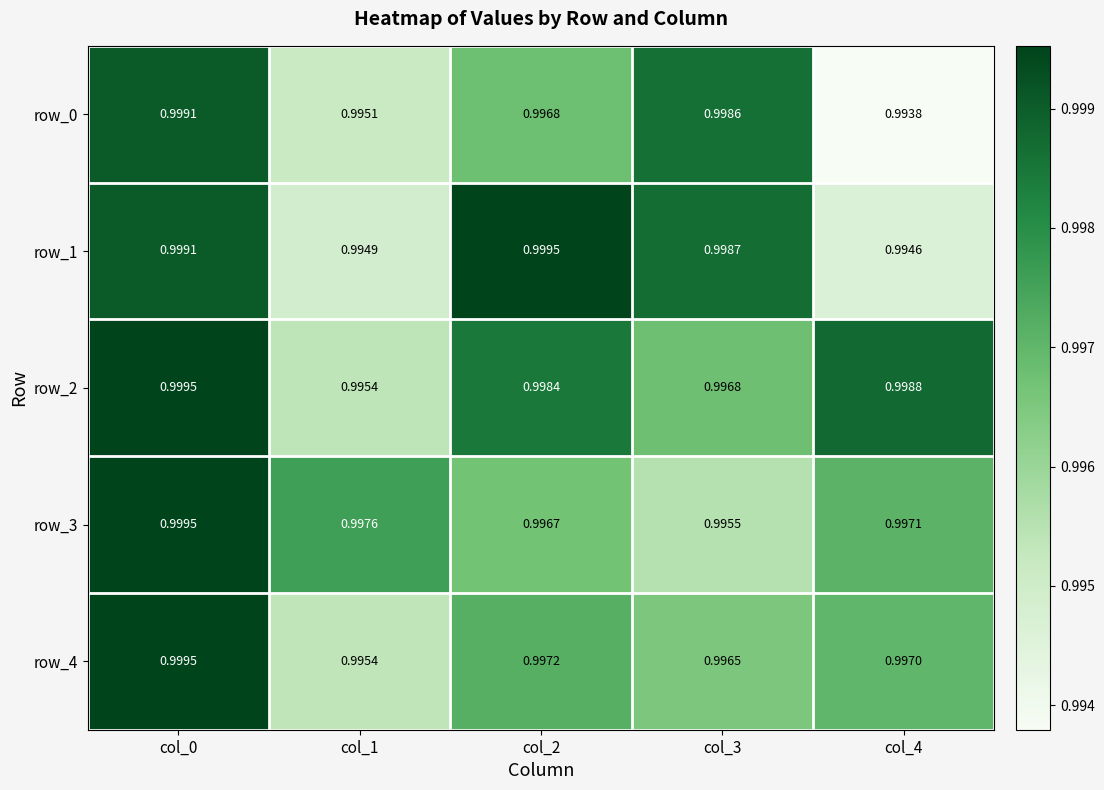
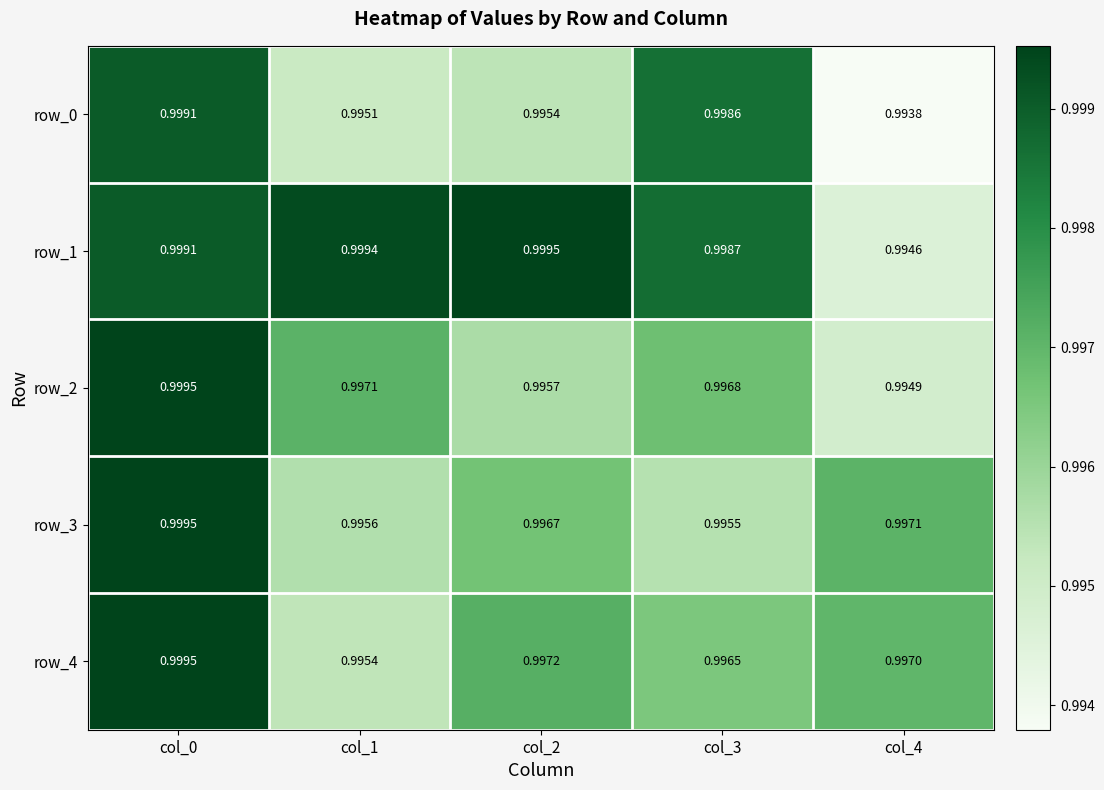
  {
    "row_0": {
      "col_0": 0.9991,
      "col_1": 0.9951,
-     "col_2": 0.9968,
+     "col_2": 0.9954,
      "col_3": 0.9986,
      "col_4": 0.9938
    },
    "row_1": {
      "col_0": 0.9991,
-     "col_1": 0.9949,
+     "col_1": 0.9994,
      "col_2": 0.9995,
      "col_3": 0.9987,
      "col_4": 0.9946
    },
    "row_2": {
      "col_0": 0.9995,
-     "col_1": 0.9954,
-     "col_2": 0.9984,
+     "col_1": 0.9971,
+     "col_2": 0.9957,
      "col_3": 0.9968,
-     "col_4": 0.9988
+     "col_4": 0.9949
    },
    "row_3": {
      "col_0": 0.9995,
-     "col_1": 0.9976,
+     "col_1": 0.9956,
      "col_2": 0.9967,
      "col_3": 0.9955,
      "col_4": 0.9971
    },
    "row_4": {
      "col_0": 0.9995,
      "col_1": 0.9954,
      "col_2": 0.9972,
      "col_3": 0.9965,
      "col_4": 0.9970
    }
  }
